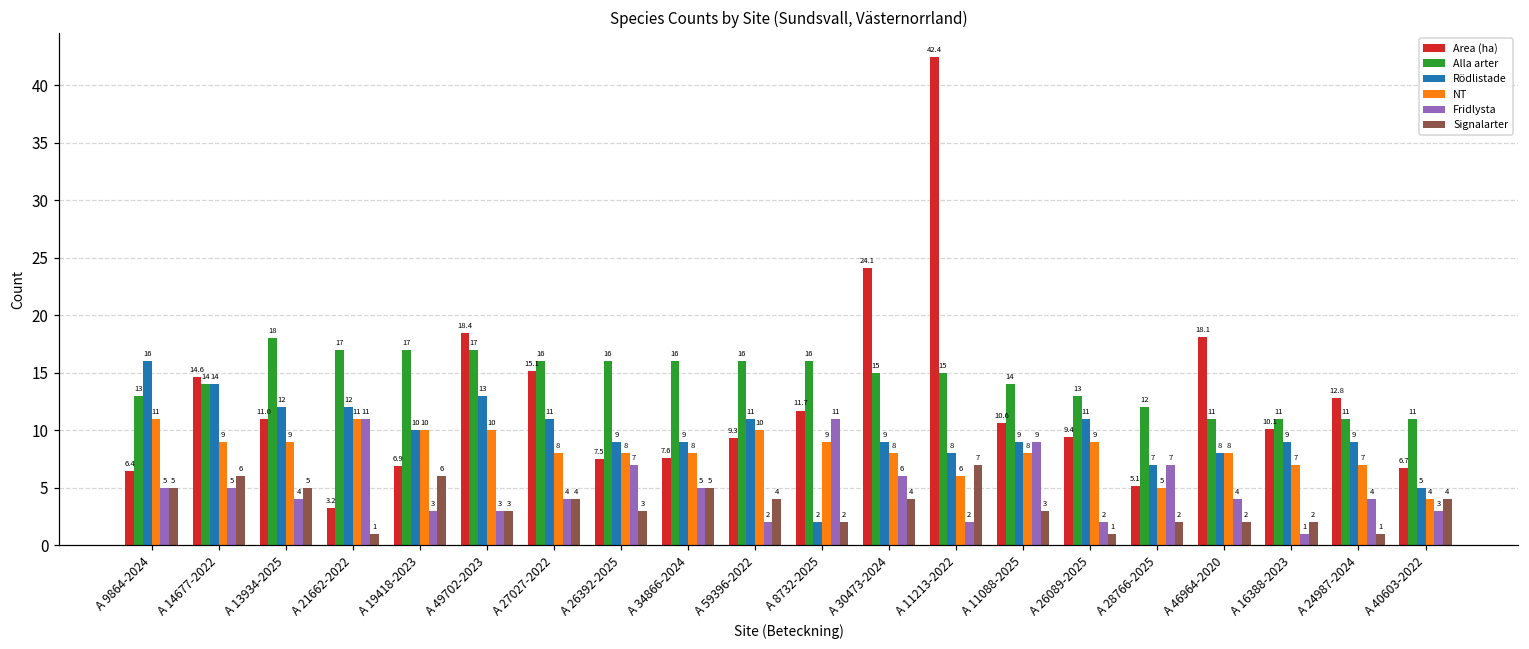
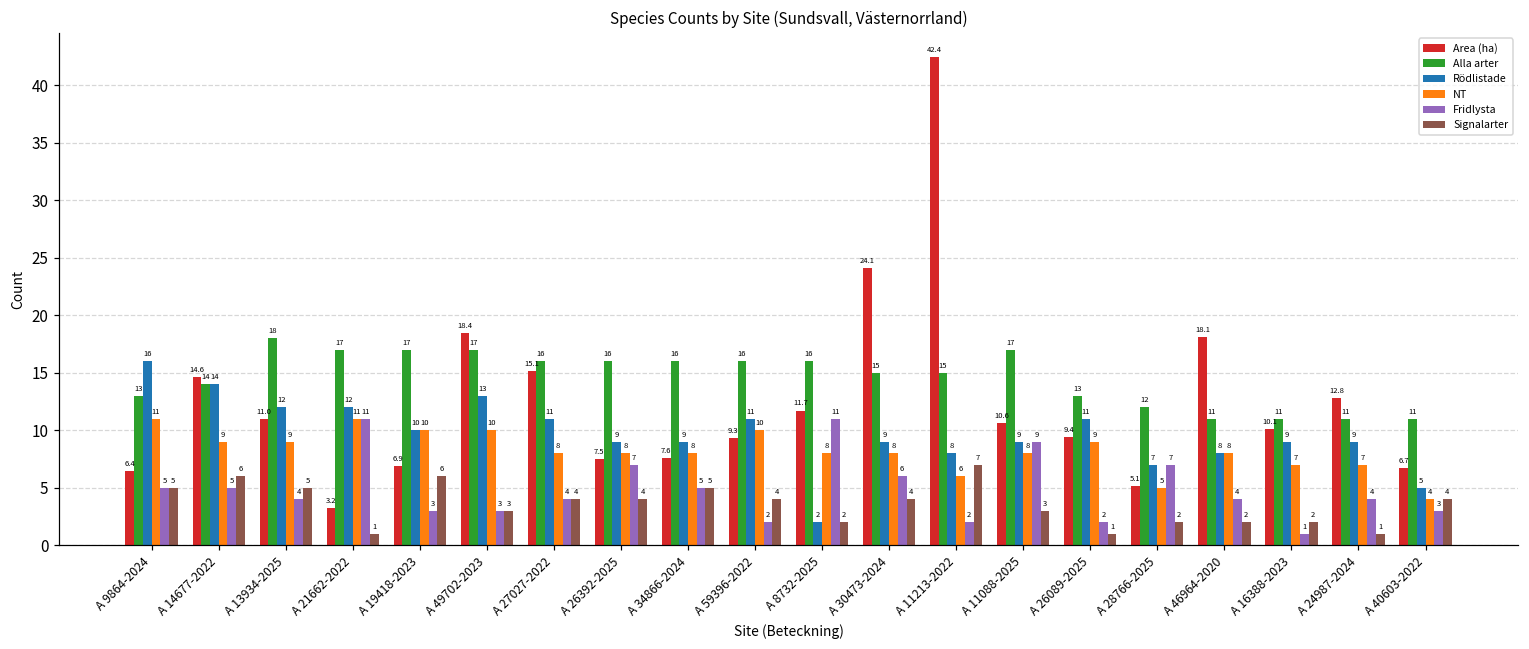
  {
    "Area (ha)": {
      "A 9864-2024": 6.4,
      "A 14677-2022": 14.6,
      "A 13934-2025": 11.0,
      "A 21662-2022": 3.2,
      "A 19418-2023": 6.9,
      "A 49702-2023": 18.4,
      "A 27027-2022": 15.1,
      "A 26392-2025": 7.5,
      "A 34866-2024": 7.6,
      "A 59396-2022": 9.3,
      "A 8732-2025": 11.7,
      "A 30473-2024": 24.1,
      "A 11213-2022": 42.4,
      "A 11088-2025": 10.6,
      "A 26089-2025": 9.4,
      "A 28766-2025": 5.1,
      "A 46964-2020": 18.1,
      "A 16388-2023": 10.1,
      "A 24987-2024": 12.8,
      "A 40603-2022": 6.7
    },
    "Alla arter": {
      "A 9864-2024": 13,
      "A 14677-2022": 14,
      "A 13934-2025": 18,
      "A 21662-2022": 17,
      "A 19418-2023": 17,
      "A 49702-2023": 17,
      "A 27027-2022": 16,
      "A 26392-2025": 16,
      "A 34866-2024": 16,
      "A 59396-2022": 16,
      "A 8732-2025": 16,
      "A 30473-2024": 15,
      "A 11213-2022": 15,
-     "A 11088-2025": 14,
+     "A 11088-2025": 17,
      "A 26089-2025": 13,
      "A 28766-2025": 12,
      "A 46964-2020": 11,
      "A 16388-2023": 11,
      "A 24987-2024": 11,
      "A 40603-2022": 11
    },
    "Rödlistade": {
      "A 9864-2024": 16,
      "A 14677-2022": 14,
      "A 13934-2025": 12,
      "A 21662-2022": 12,
      "A 19418-2023": 10,
      "A 49702-2023": 13,
      "A 27027-2022": 11,
      "A 26392-2025": 9,
      "A 34866-2024": 9,
      "A 59396-2022": 11,
      "A 8732-2025": 2,
      "A 30473-2024": 9,
      "A 11213-2022": 8,
      "A 11088-2025": 9,
      "A 26089-2025": 11,
      "A 28766-2025": 7,
      "A 46964-2020": 8,
      "A 16388-2023": 9,
      "A 24987-2024": 9,
      "A 40603-2022": 5
    },
    "NT": {
      "A 9864-2024": 11,
      "A 14677-2022": 9,
      "A 13934-2025": 9,
      "A 21662-2022": 11,
      "A 19418-2023": 10,
      "A 49702-2023": 10,
      "A 27027-2022": 8,
      "A 26392-2025": 8,
      "A 34866-2024": 8,
      "A 59396-2022": 10,
-     "A 8732-2025": 9,
+     "A 8732-2025": 8,
      "A 30473-2024": 8,
      "A 11213-2022": 6,
      "A 11088-2025": 8,
      "A 26089-2025": 9,
      "A 28766-2025": 5,
      "A 46964-2020": 8,
      "A 16388-2023": 7,
      "A 24987-2024": 7,
      "A 40603-2022": 4
    },
    "Fridlysta": {
      "A 9864-2024": 5,
      "A 14677-2022": 5,
      "A 13934-2025": 4,
      "A 21662-2022": 11,
      "A 19418-2023": 3,
      "A 49702-2023": 3,
      "A 27027-2022": 4,
      "A 26392-2025": 7,
      "A 34866-2024": 5,
      "A 59396-2022": 2,
      "A 8732-2025": 11,
      "A 30473-2024": 6,
      "A 11213-2022": 2,
      "A 11088-2025": 9,
      "A 26089-2025": 2,
      "A 28766-2025": 7,
      "A 46964-2020": 4,
      "A 16388-2023": 1,
      "A 24987-2024": 4,
      "A 40603-2022": 3
    },
    "Signalarter": {
      "A 9864-2024": 5,
      "A 14677-2022": 6,
      "A 13934-2025": 5,
      "A 21662-2022": 1,
      "A 19418-2023": 6,
      "A 49702-2023": 3,
      "A 27027-2022": 4,
-     "A 26392-2025": 3,
+     "A 26392-2025": 4,
      "A 34866-2024": 5,
      "A 59396-2022": 4,
      "A 8732-2025": 2,
      "A 30473-2024": 4,
      "A 11213-2022": 7,
      "A 11088-2025": 3,
      "A 26089-2025": 1,
      "A 28766-2025": 2,
      "A 46964-2020": 2,
      "A 16388-2023": 2,
      "A 24987-2024": 1,
      "A 40603-2022": 4
    }
  }
